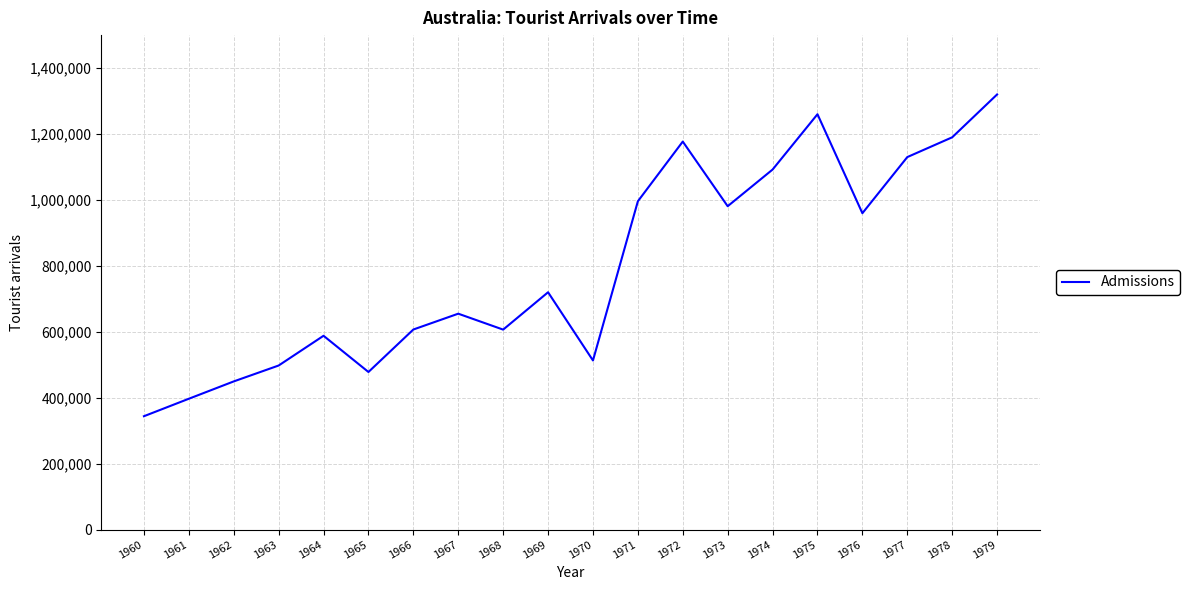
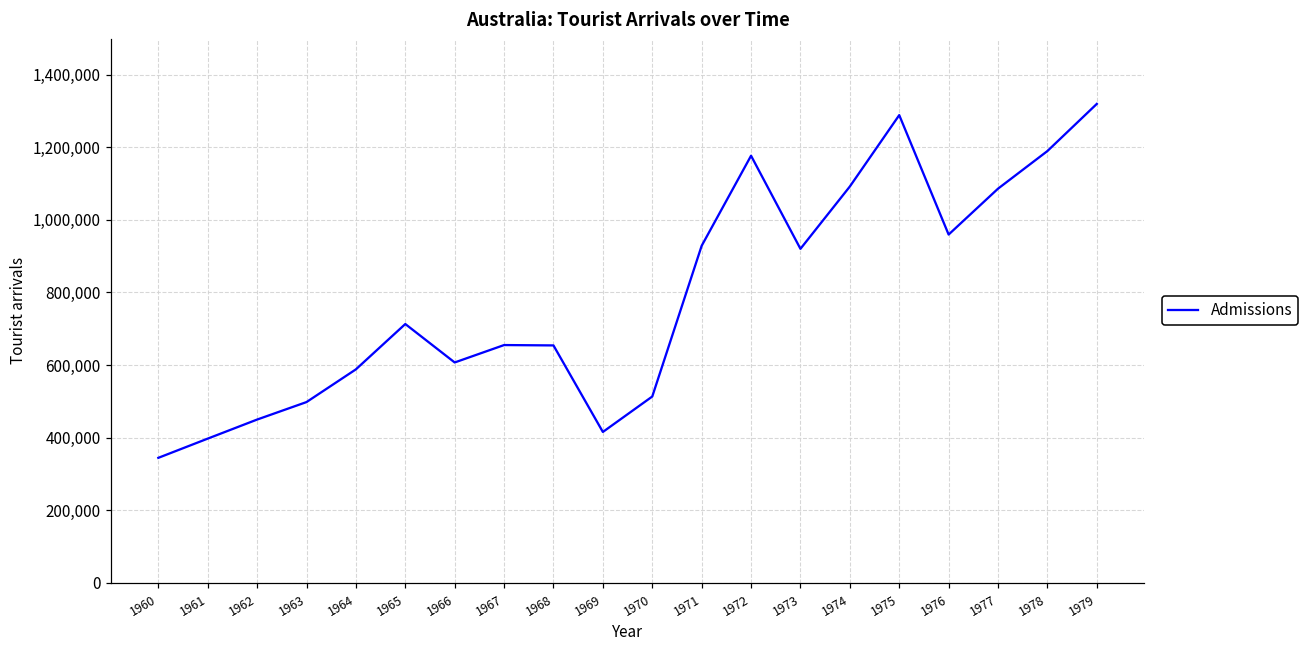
  {
    "1960": "340,000",
    "1961": "400,000",
    "1962": "450,000",
    "1963": "500,000",
    "1964": "590,000",
-   "1965": "480,000",
+   "1965": "710,000",
    "1966": "610,000",
    "1967": "660,000",
-   "1968": "610,000",
-   "1969": "720,000",
+   "1968": "650,000",
+   "1969": "420,000",
    "1970": "510,000",
-   "1971": "1,000,000",
+   "1971": "930,000",
    "1972": "1,180,000",
-   "1973": "980,000",
+   "1973": "920,000",
    "1974": "1,090,000",
-   "1975": "1,260,000",
+   "1975": "1,290,000",
    "1976": "960,000",
-   "1977": "1,130,000",
+   "1977": "1,090,000",
    "1978": "1,190,000",
    "1979": "1,320,000"
  }
